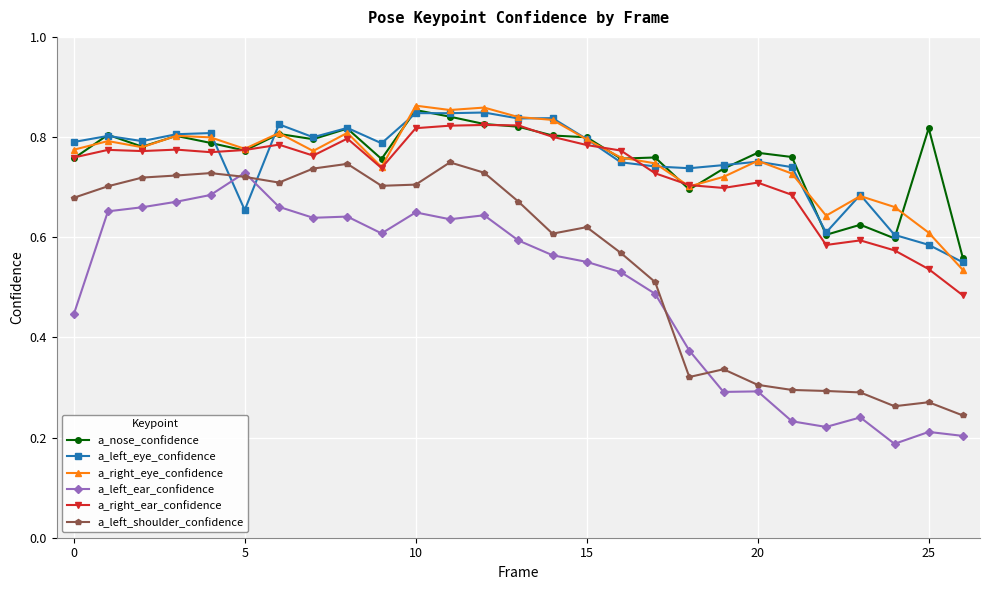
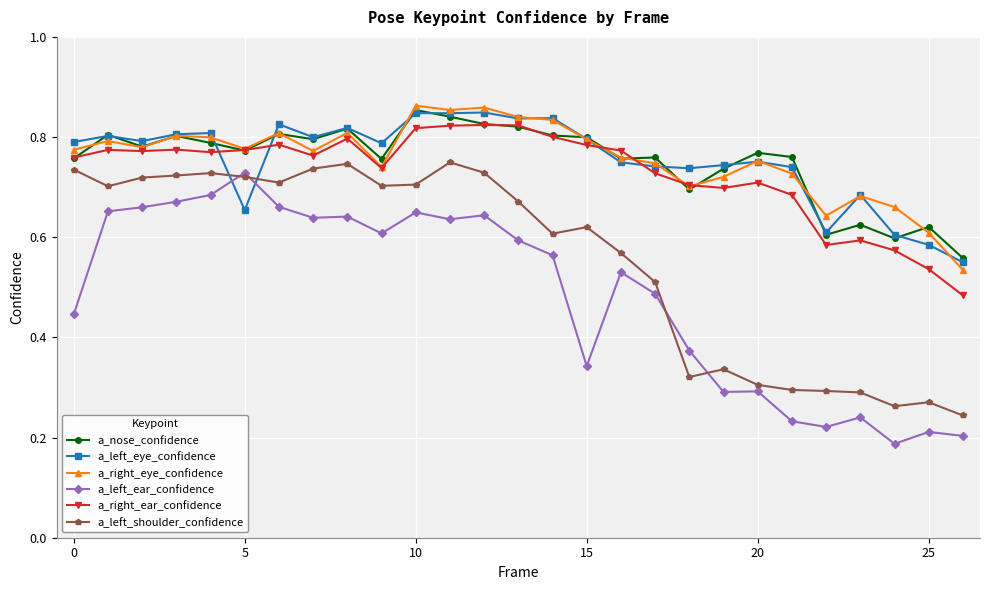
  {
    "a_nose_confidence": {
      "10": 0.85,
      "20": 0.77,
-     "25": 0.82
+     "25": 0.62
    },
    "a_left_eye_confidence": {
      "0": 0.79,
      "5": 0.65,
      "10": 0.85,
      "25": 0.58
    },
    "a_right_eye_confidence": {
      "0": 0.77,
      "10": 0.86,
      "25": 0.61
    },
    "a_left_ear_confidence": {
      "0": 0.45,
      "5": 0.73,
      "10": 0.65,
-     "15": 0.55,
+     "15": 0.34,
      "20": 0.29,
      "25": 0.21
    },
    "a_right_ear_confidence": {
      "10": 0.82,
      "15": 0.78,
      "20": 0.71,
      "25": 0.54
    },
    "a_left_shoulder_confidence": {
-     "0": 0.68,
+     "0": 0.74,
      "5": 0.72,
      "10": 0.71,
      "15": 0.62,
      "20": 0.31,
      "25": 0.27
    }
  }
